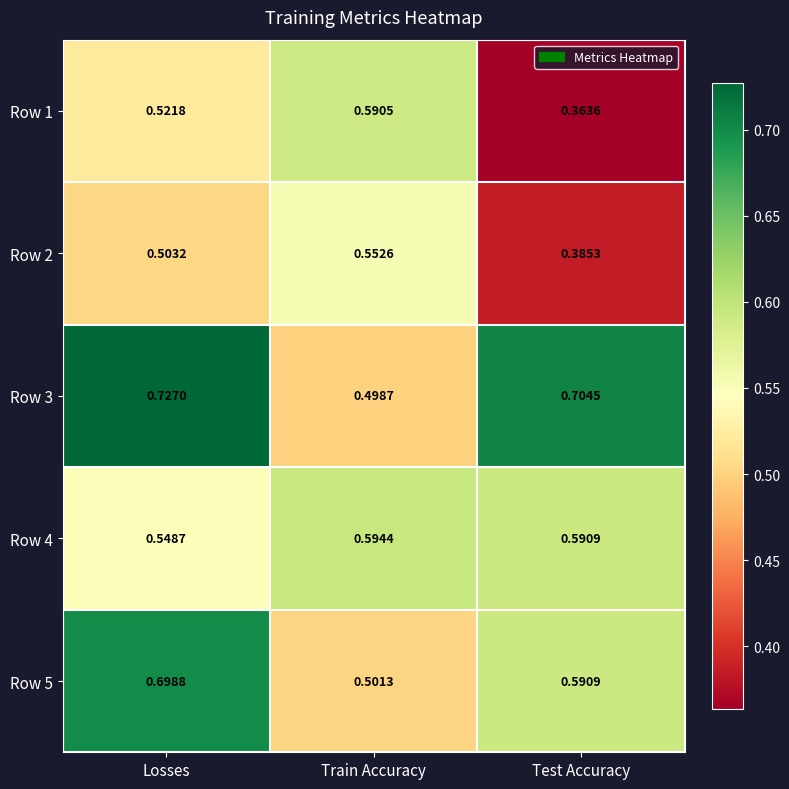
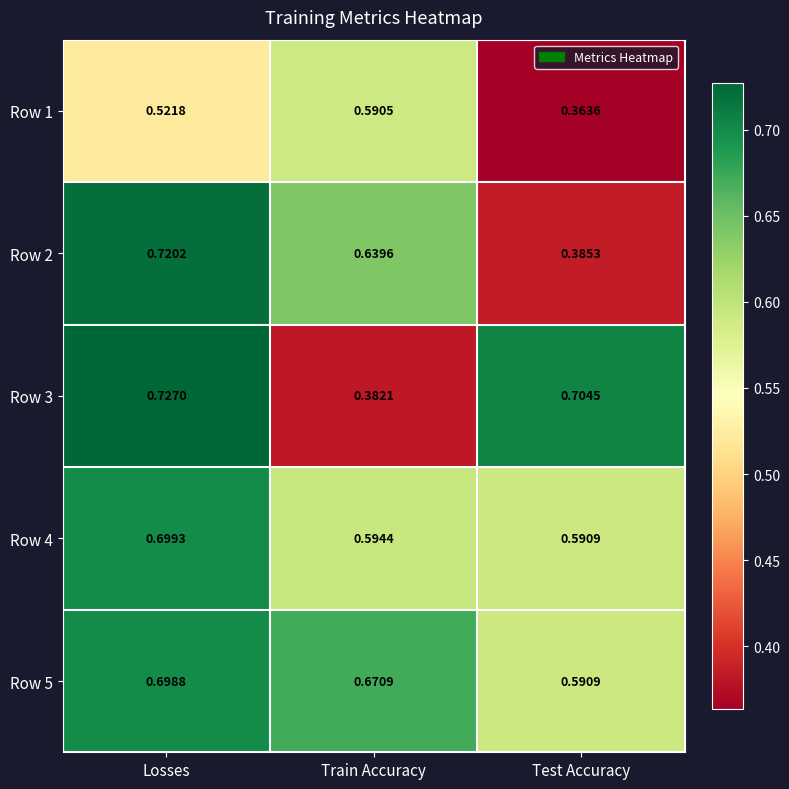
  {
    "Row 1": {
      "Losses": 0.5218,
      "Train Accuracy": 0.5905,
      "Test Accuracy": 0.3636
    },
    "Row 2": {
-     "Losses": 0.5032,
-     "Train Accuracy": 0.5526,
+     "Losses": 0.7202,
+     "Train Accuracy": 0.6396,
      "Test Accuracy": 0.3853
    },
    "Row 3": {
      "Losses": 0.7270,
-     "Train Accuracy": 0.4987,
+     "Train Accuracy": 0.3821,
      "Test Accuracy": 0.7045
    },
    "Row 4": {
-     "Losses": 0.5487,
+     "Losses": 0.6993,
      "Train Accuracy": 0.5944,
      "Test Accuracy": 0.5909
    },
    "Row 5": {
      "Losses": 0.6988,
-     "Train Accuracy": 0.5013,
+     "Train Accuracy": 0.6709,
      "Test Accuracy": 0.5909
    }
  }
